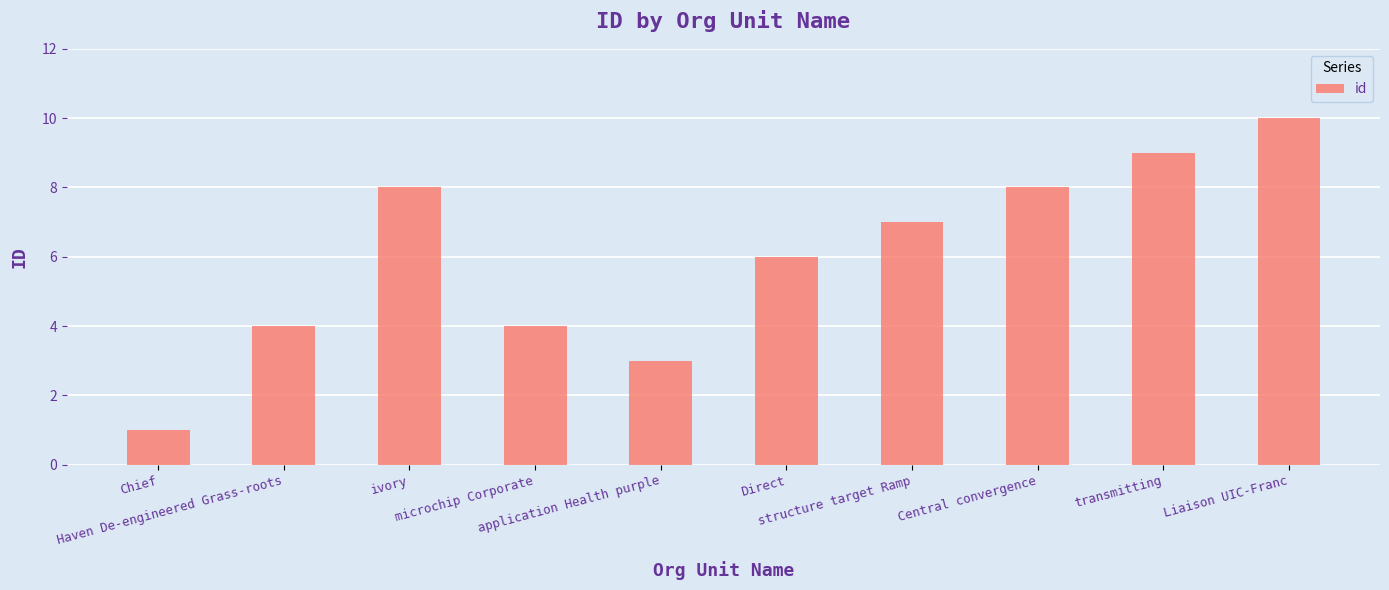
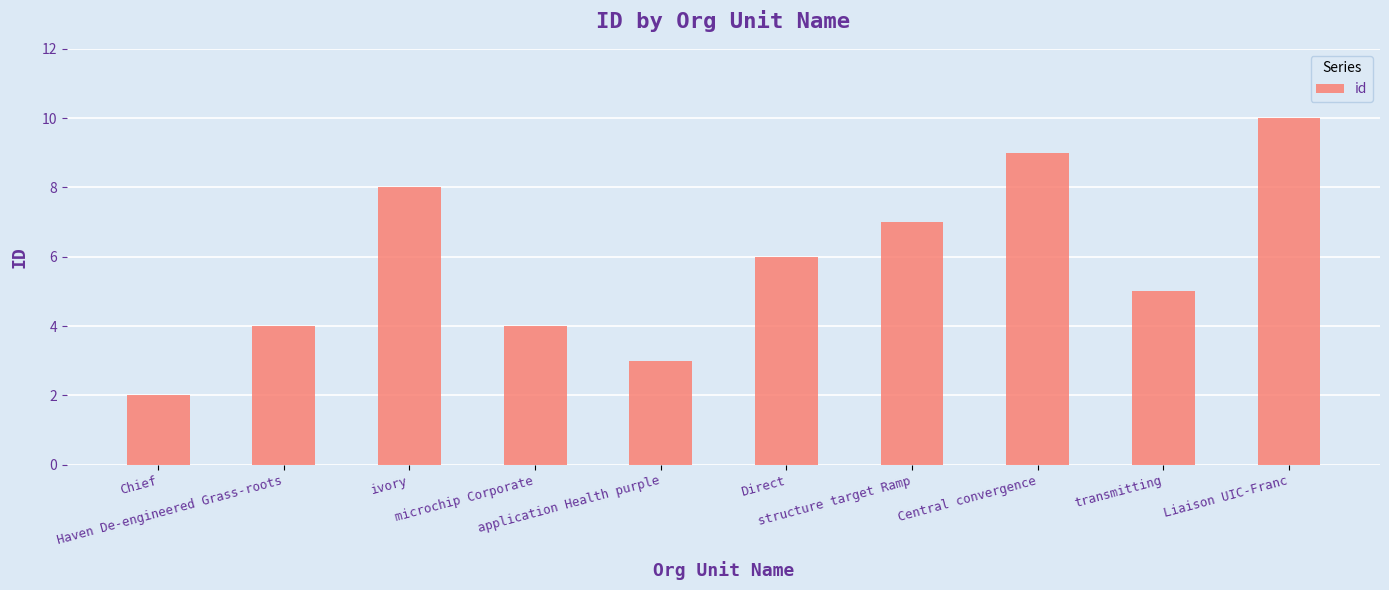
  {
-   "Chief": 1,
+   "Chief": 2,
    "Haven De-engineered Grass-roots": 4,
    "ivory": 8,
    "microchip Corporate": 4,
    "application Health purple": 3,
    "Direct": 6,
    "structure target Ramp": 7,
-   "Central convergence": 8,
-   "transmitting": 9,
+   "Central convergence": 9,
+   "transmitting": 5,
    "Liaison UIC-Franc": 10
  }
